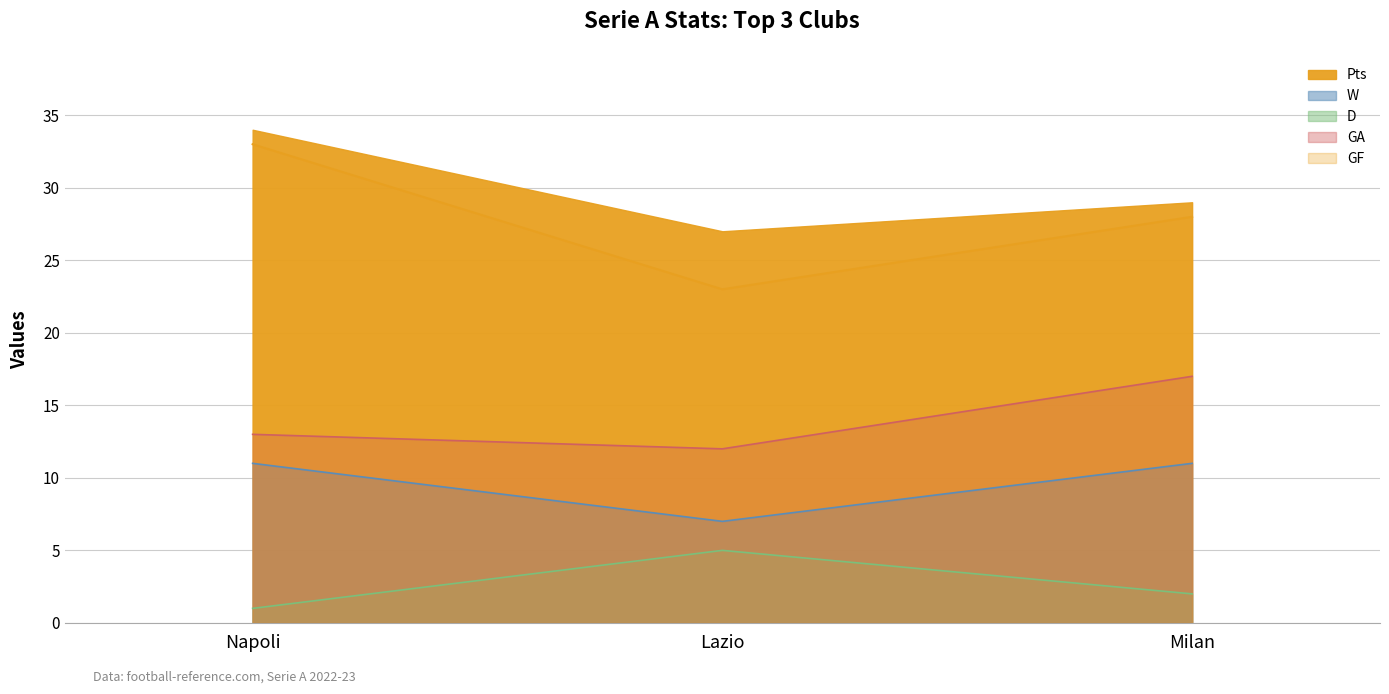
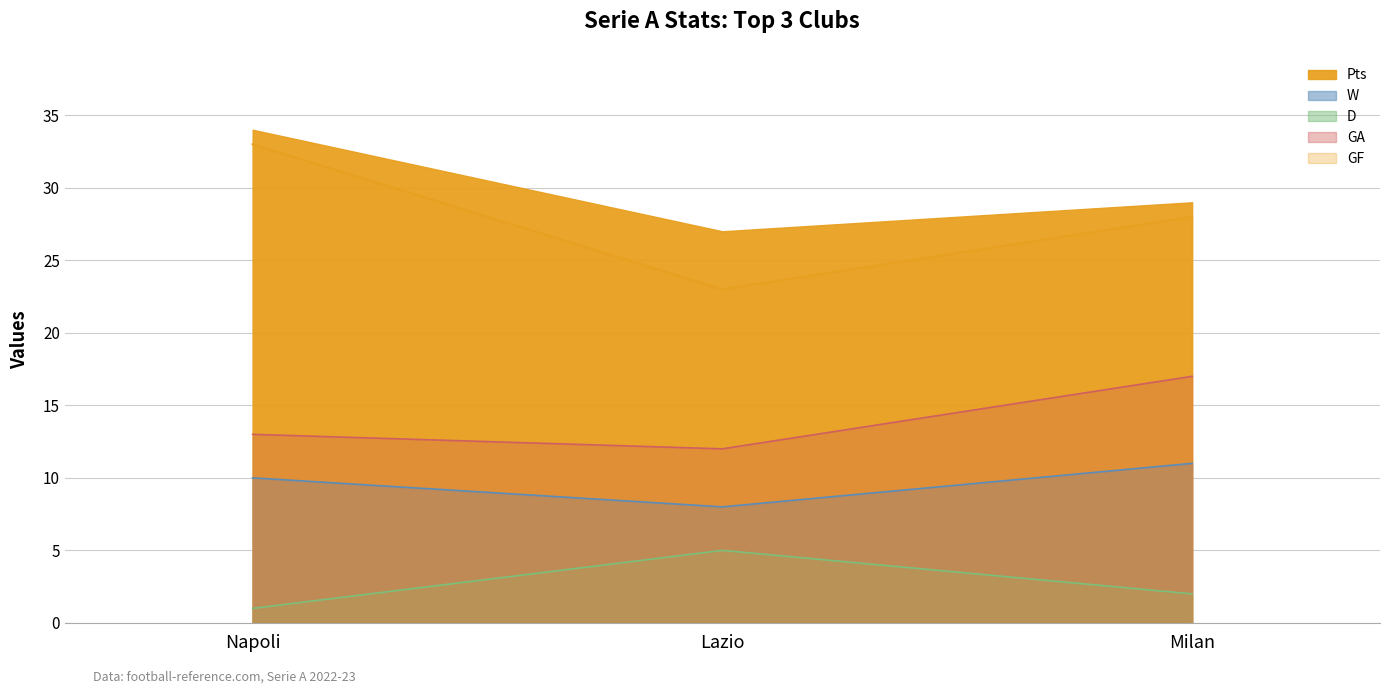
  {
    "W": {
-     "Napoli": 11,
-     "Lazio": 7,
+     "Napoli": 10,
+     "Lazio": 8,
      "Milan": 11
    },
    "D": {
      "Napoli": 1,
      "Lazio": 5,
      "Milan": 2
    }
  }
